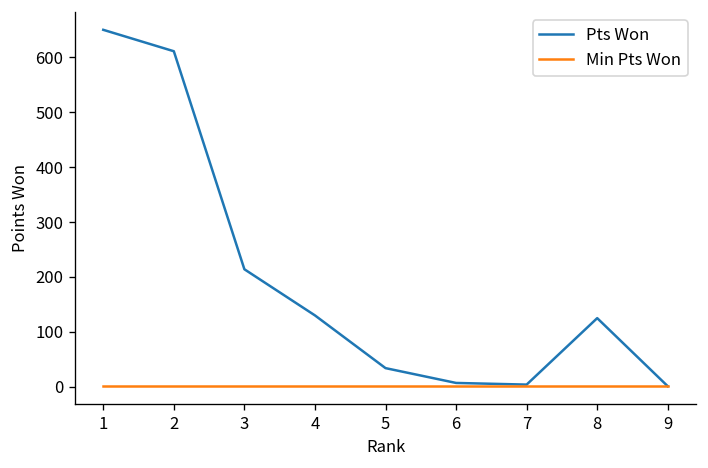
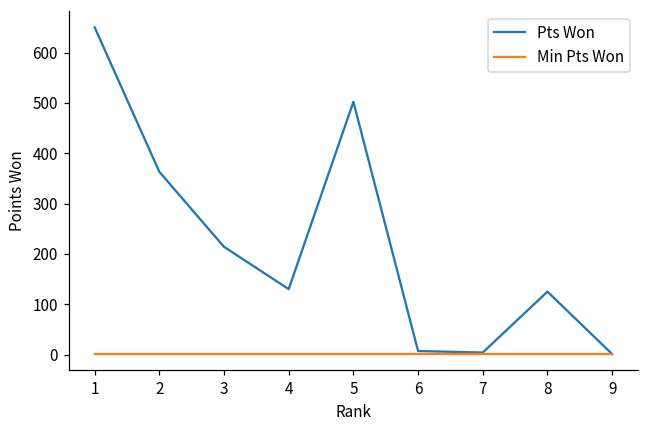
  {
    "Pts Won": {
      "1": 650,
-     "2": 610,
+     "2": 360,
      "3": 210,
      "4": 130,
-     "5": 30,
+     "5": 500,
      "6": 10,
      "8": 130
    },
    "Min Pts Won": {
      "1": 0,
      "2": 0,
      "3": 0,
      "4": 0,
      "5": 0,
      "6": 0,
      "8": 0
    }
  }
